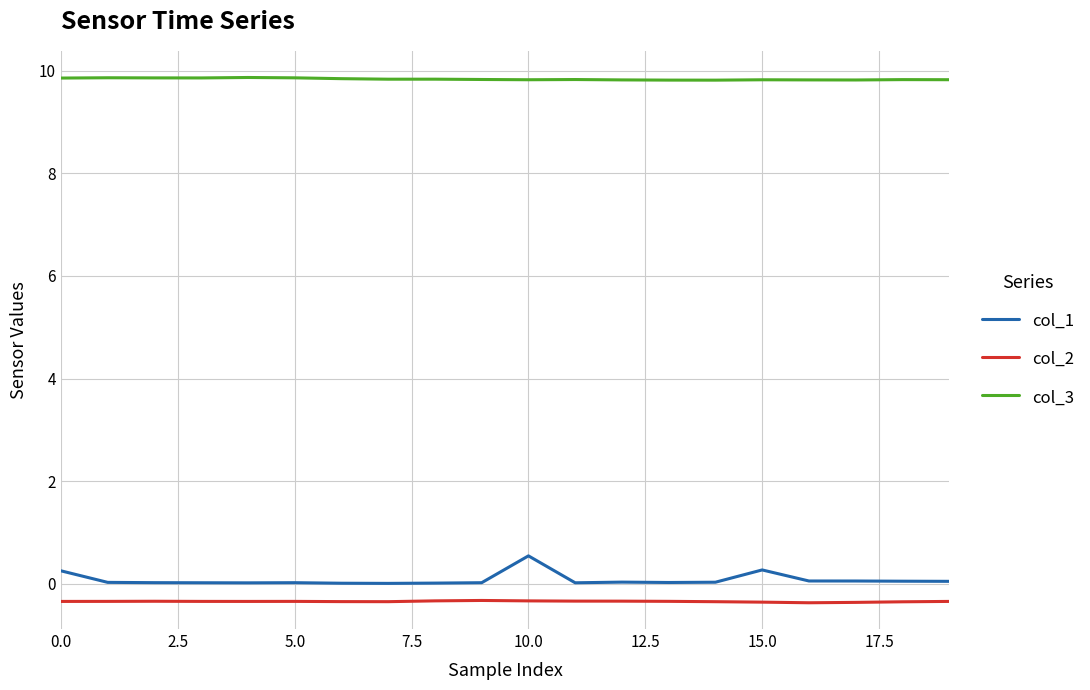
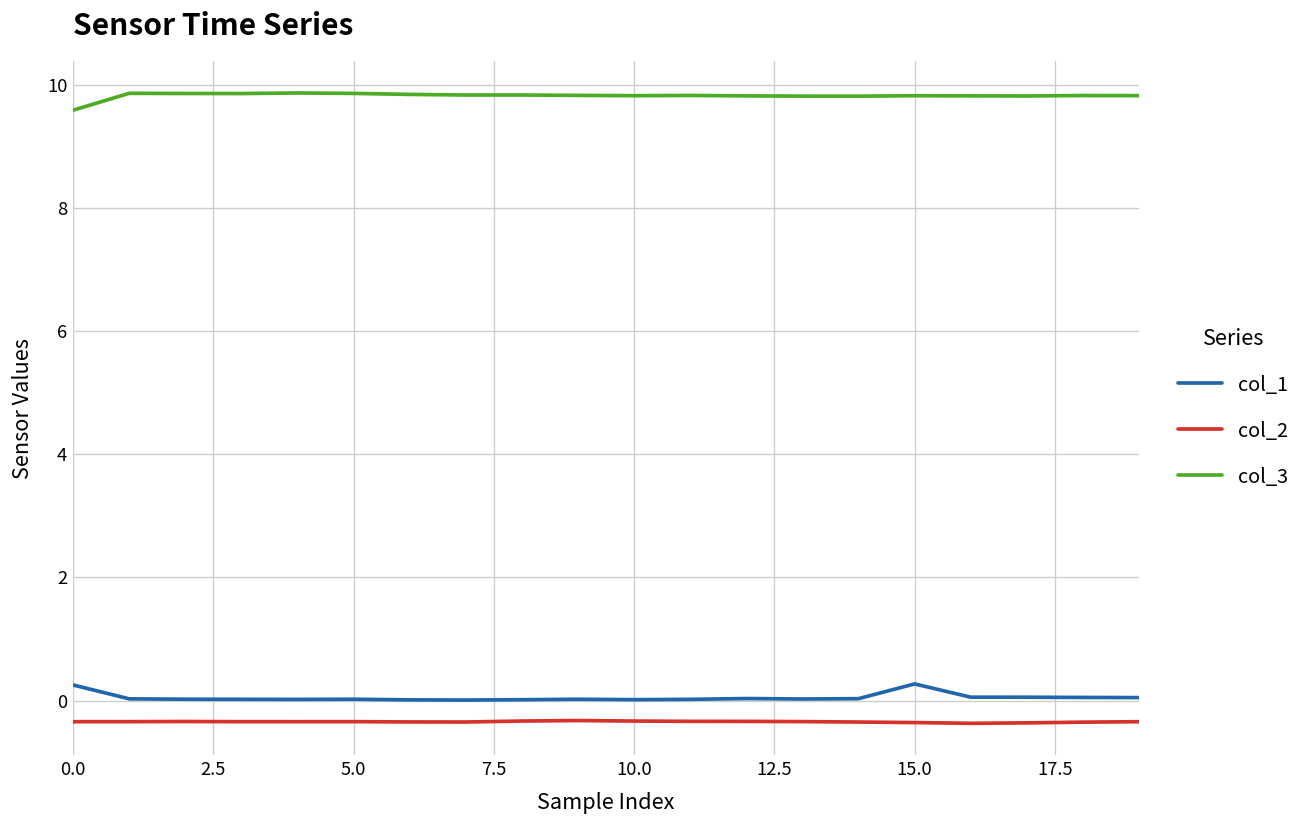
  {
    "col_1": {
      "0.0": 0.3,
      "5.0": 0.0,
-     "10.0": 0.5,
+     "10.0": 0.0,
      "15.0": 0.3
    },
    "col_2": {
      "0.0": -0.3,
      "5.0": -0.3,
      "10.0": -0.3,
      "15.0": -0.4
    },
    "col_3": {
-     "0.0": 9.9,
+     "0.0": 9.6,
      "5.0": 9.9,
      "10.0": 9.8,
      "15.0": 9.8
    }
  }
